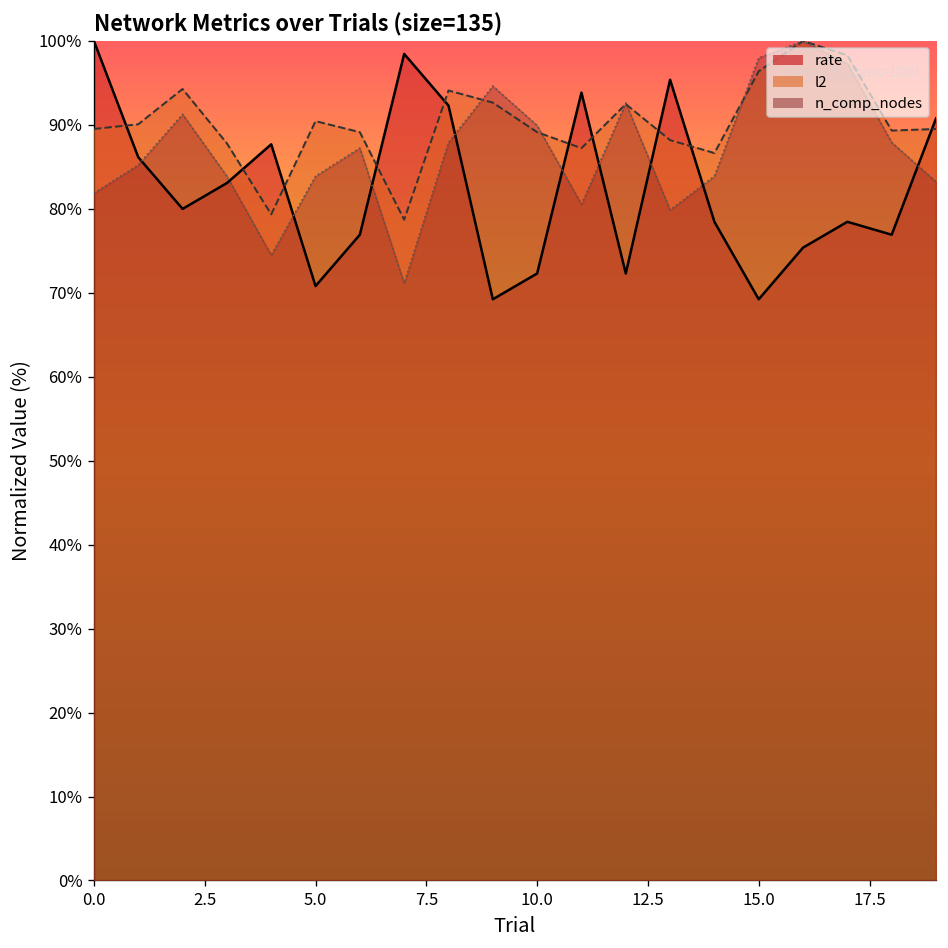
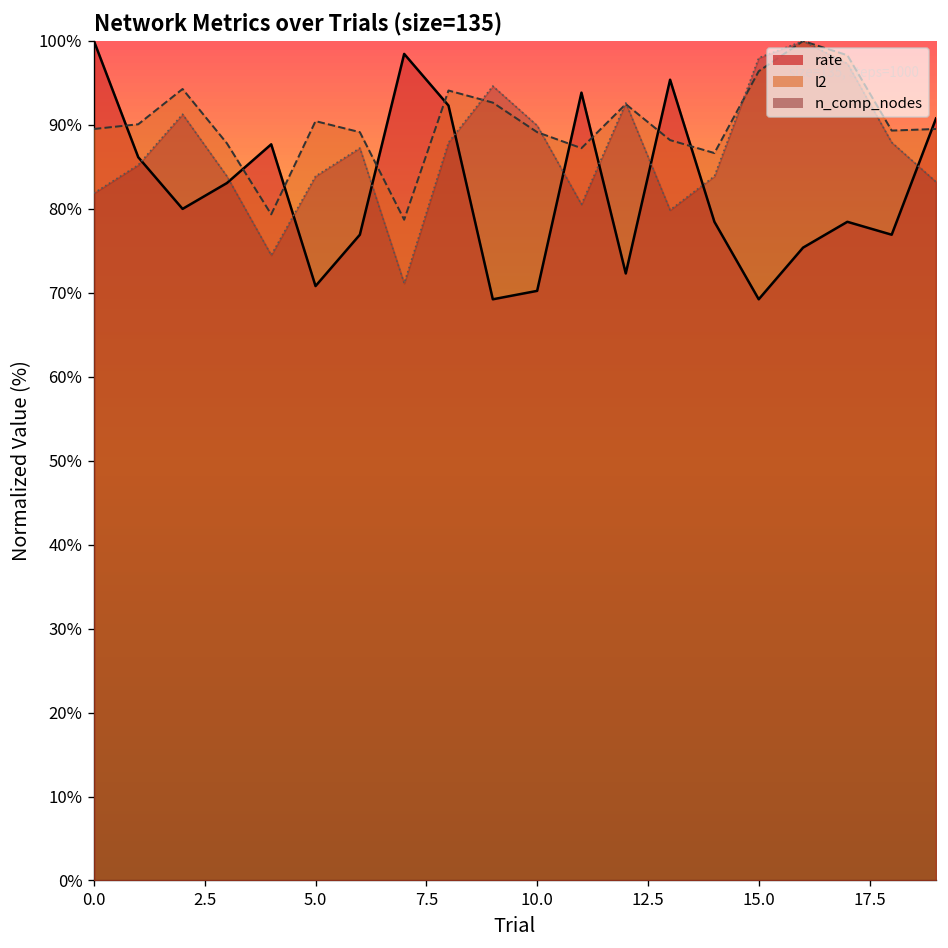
  {
    "rate": {
      "0.0": "100%",
      "5.0": "71%",
-     "10.0": "72%",
+     "10.0": "70%",
      "15.0": "69%"
    }
  }
